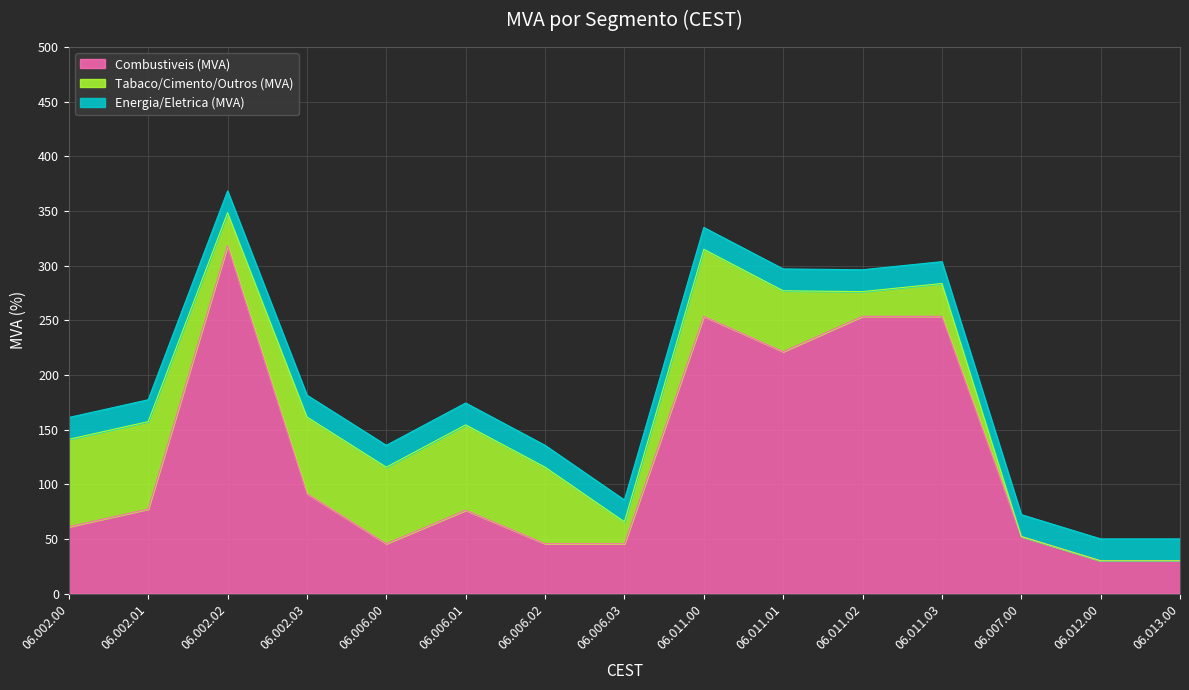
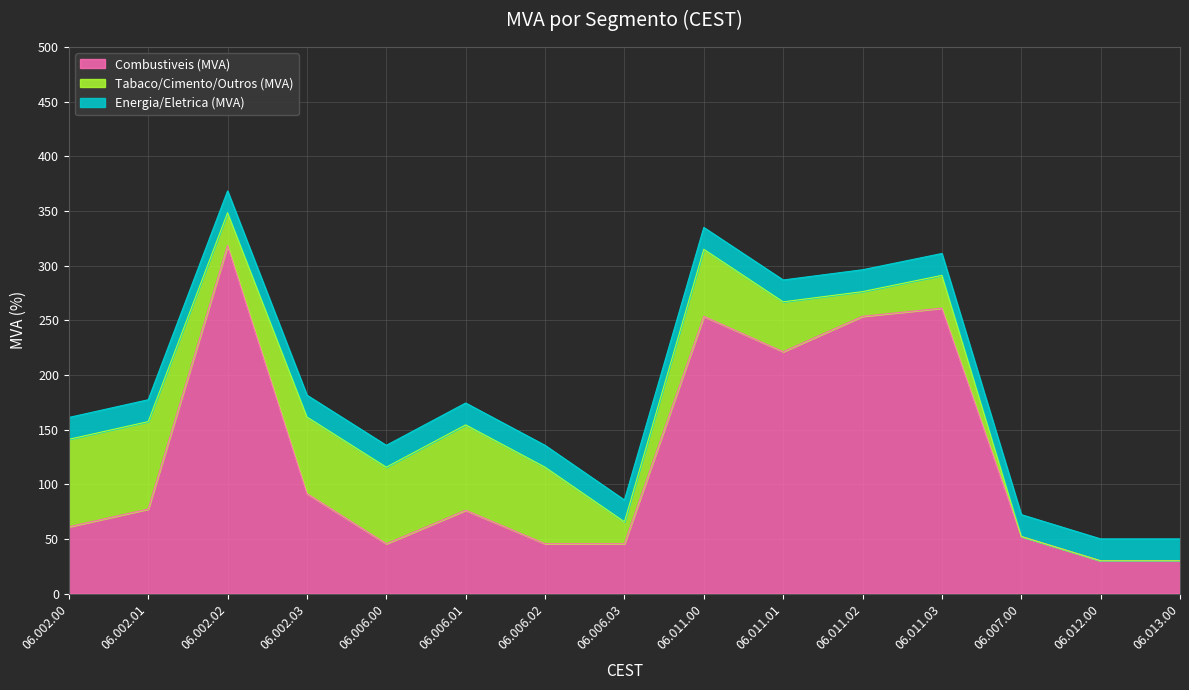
  {
    "Combustiveis (MVA)": {
      "06.002.00": 61,
      "06.002.01": 77,
      "06.002.02": 318,
      "06.002.03": 91,
      "06.006.00": 46,
      "06.006.01": 76,
      "06.006.02": 46,
      "06.006.03": 46,
      "06.011.00": 254,
      "06.011.01": 221,
      "06.011.02": 254,
-     "06.011.03": 254
+     "06.011.03": 261
    },
    "Tabaco/Cimento/Outros (MVA)": {
      "06.002.00": 80,
      "06.002.01": 80,
      "06.002.02": 30,
      "06.002.03": 70,
      "06.006.00": 70,
      "06.006.01": 78,
      "06.006.02": 70,
      "06.006.03": 20,
      "06.011.00": 61,
-     "06.011.01": 56,
+     "06.011.01": 46,
      "06.011.02": 23,
      "06.011.03": 30
    },
    "Energia/Eletrica (MVA)": {
      "06.002.00": 20,
      "06.002.01": 20,
      "06.002.02": 20,
      "06.002.03": 20,
      "06.006.00": 20,
      "06.006.01": 20,
      "06.006.02": 20,
      "06.006.03": 20,
      "06.011.00": 20,
      "06.011.01": 20,
      "06.011.02": 20,
      "06.011.03": 20,
      "06.007.00": 20,
      "06.012.00": 20,
      "06.013.00": 20
    }
  }
